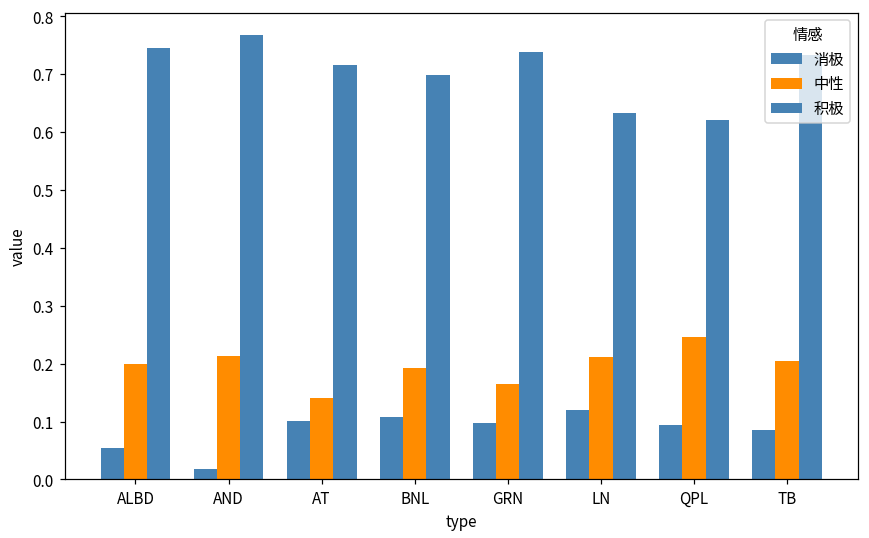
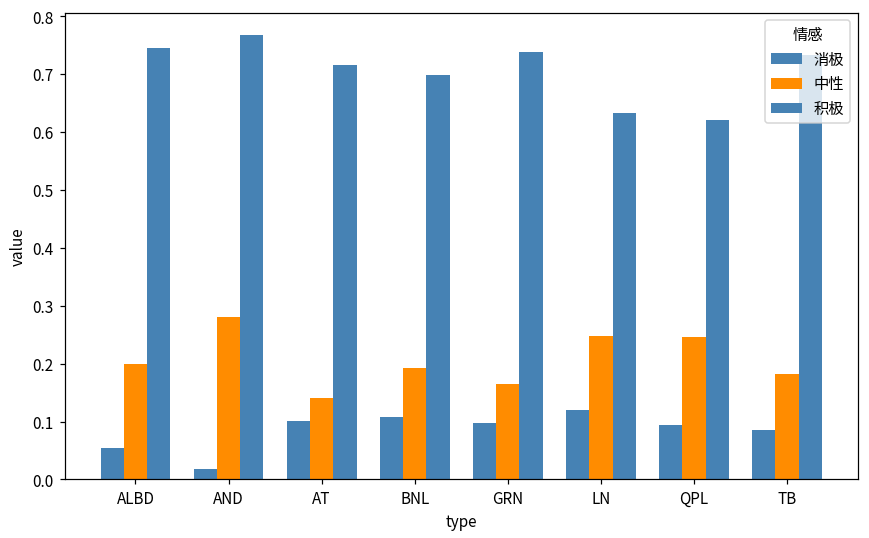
  {
    "中性": {
      "ALBD": 0.20,
-     "AND": 0.21,
+     "AND": 0.28,
      "AT": 0.14,
      "BNL": 0.19,
      "GRN": 0.16,
-     "LN": 0.21,
+     "LN": 0.25,
      "QPL": 0.25,
-     "TB": 0.20
+     "TB": 0.18
    }
  }
